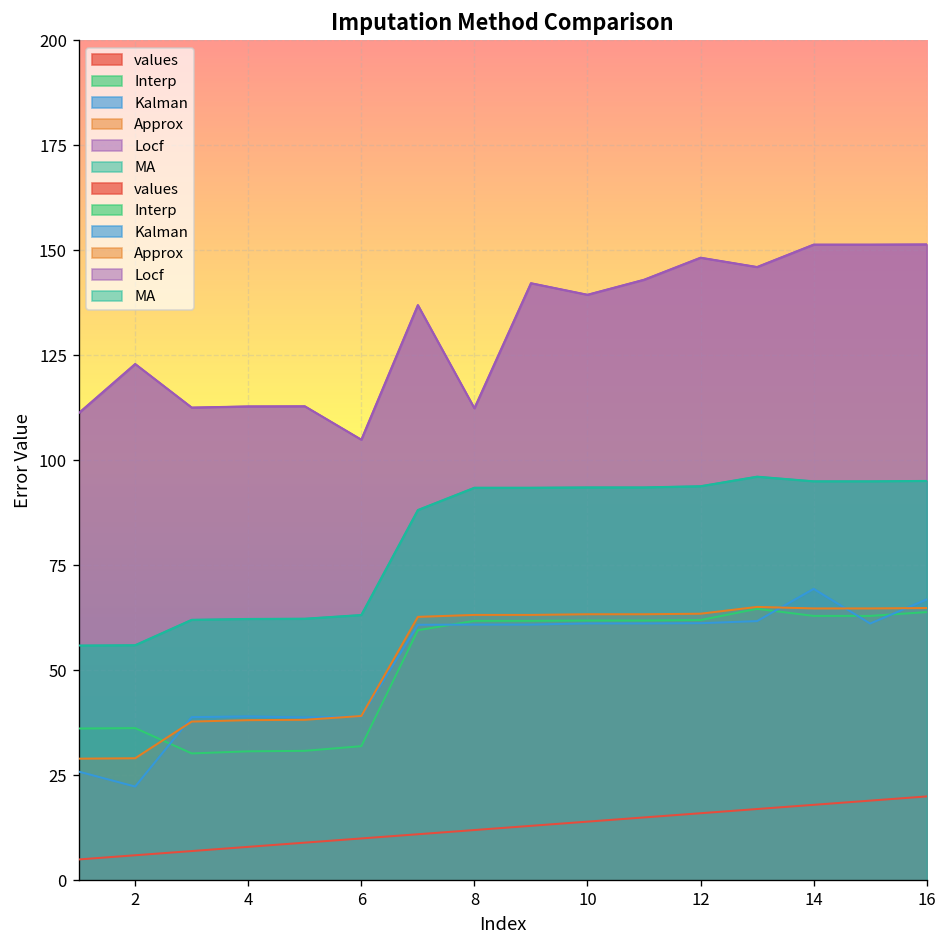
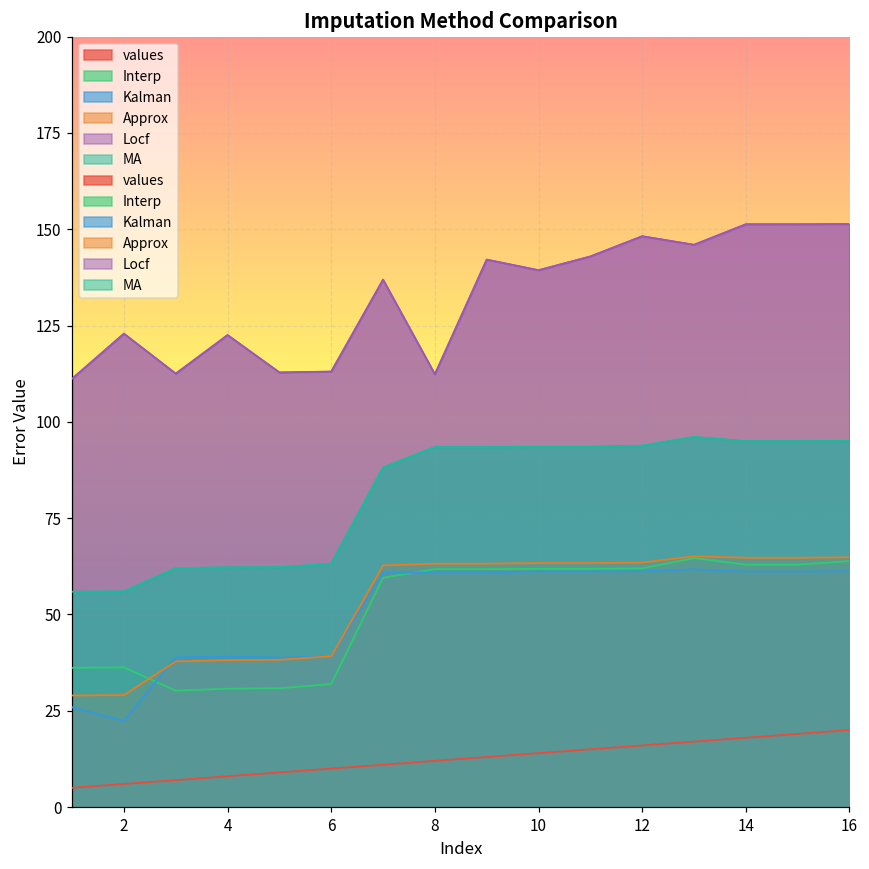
  {
    "Kalman": {
      "2": 22,
      "4": 39,
      "8": 61,
      "12": 61,
-     "14": 69,
-     "16": 67
+     "14": 61,
+     "16": 61
    },
    "Locf": {
      "2": 123,
-     "4": 113,
-     "6": 105,
+     "4": 123,
+     "6": 113,
      "8": 112,
      "10": 139,
      "12": 148,
      "14": 151,
      "16": 151
    }
  }
